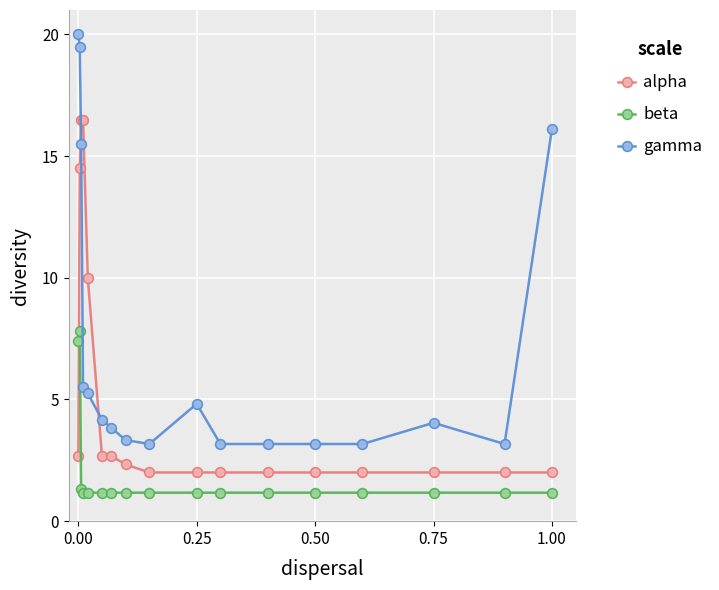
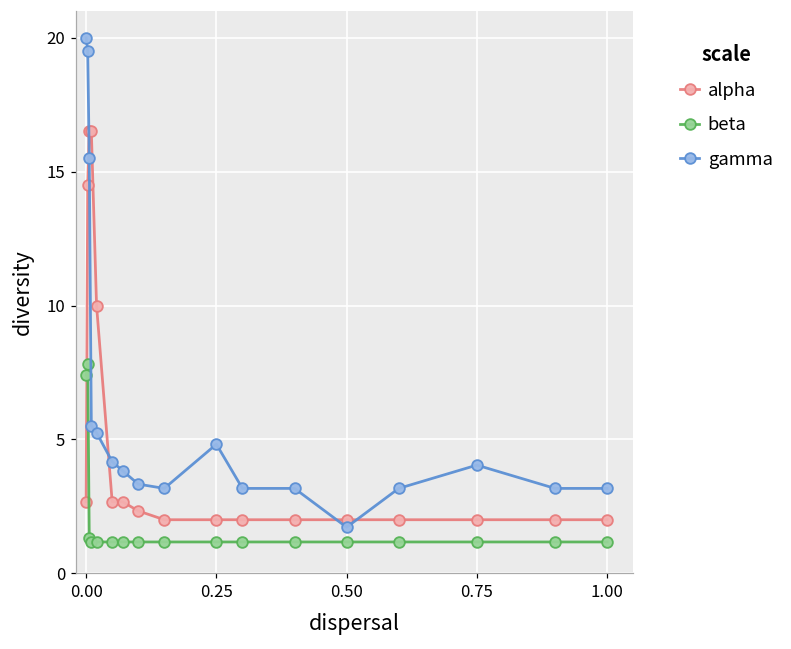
  {
    "alpha": {
      "0.00": 2.7,
      "0.25": 2.0,
      "0.50": 2.0,
      "0.75": 2.0,
      "1.00": 2.0
    },
    "beta": {
      "0.00": 7.4,
      "0.25": 1.2,
      "0.50": 1.2,
      "0.75": 1.2,
      "1.00": 1.2
    },
    "gamma": {
      "0.00": 20.0,
      "0.25": 4.8,
-     "0.50": 3.2,
+     "0.50": 1.7,
      "0.75": 4.0,
-     "1.00": 16.1
+     "1.00": 3.2
    }
  }
